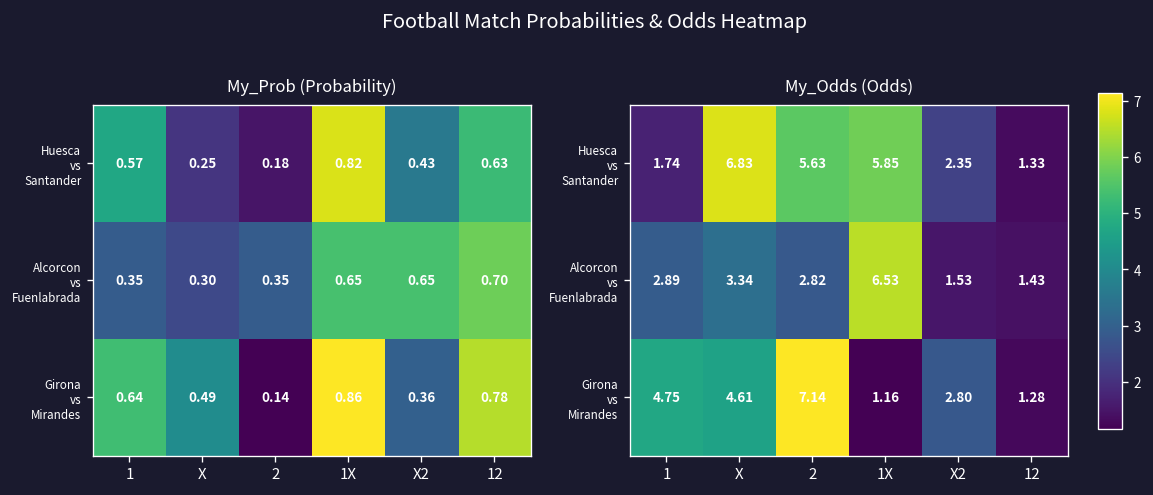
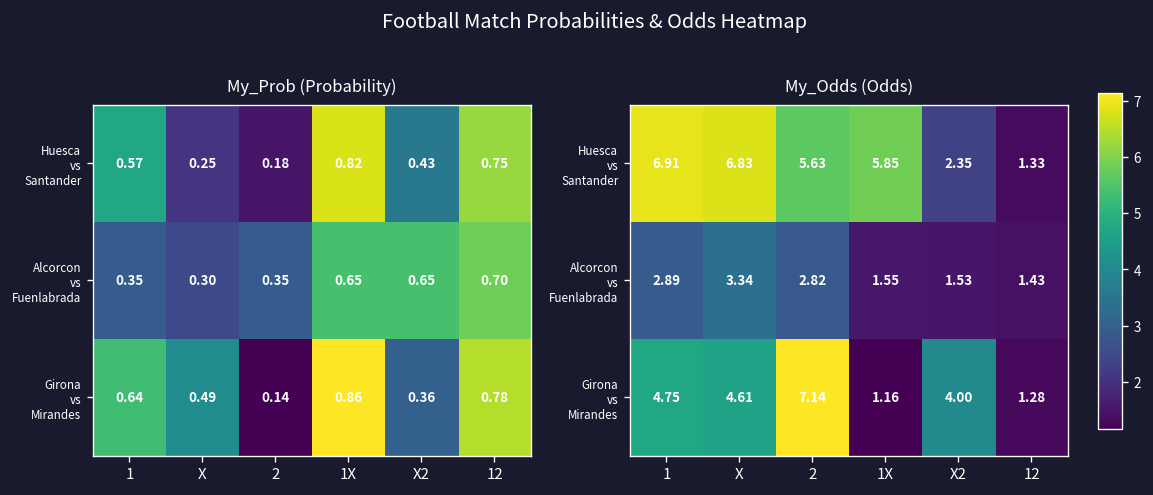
  {
    "My_Prob (Probability)": {
      "Huesca vs Santander": {
        "1": 0.57,
        "X": 0.25,
        "2": 0.18,
        "1X": 0.82,
        "X2": 0.43,
-       "12": 0.63
+       "12": 0.75
      },
      "Alcorcon vs Fuenlabrada": {
        "1": 0.35,
        "X": 0.30,
        "2": 0.35,
        "1X": 0.65,
        "X2": 0.65,
        "12": 0.70
      },
      "Girona vs Mirandes": {
        "1": 0.64,
        "X": 0.49,
        "2": 0.14,
        "1X": 0.86,
        "X2": 0.36,
        "12": 0.78
      }
    },
    "My_Odds (Odds)": {
      "Huesca vs Santander": {
-       "1": 1.74,
+       "1": 6.91,
        "X": 6.83,
        "2": 5.63,
        "1X": 5.85,
        "X2": 2.35,
        "12": 1.33
      },
      "Alcorcon vs Fuenlabrada": {
        "1": 2.89,
        "X": 3.34,
        "2": 2.82,
-       "1X": 6.53,
+       "1X": 1.55,
        "X2": 1.53,
        "12": 1.43
      },
      "Girona vs Mirandes": {
        "1": 4.75,
        "X": 4.61,
        "2": 7.14,
        "1X": 1.16,
-       "X2": 2.80,
+       "X2": 4.00,
        "12": 1.28
      }
    }
  }
